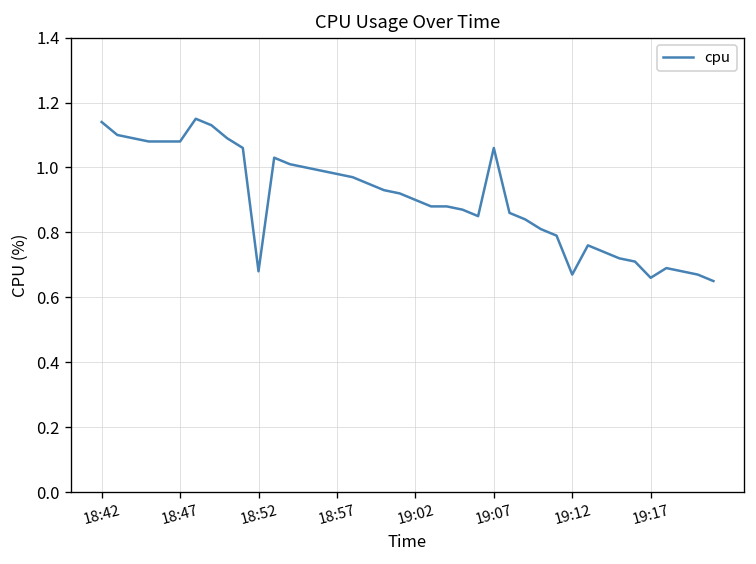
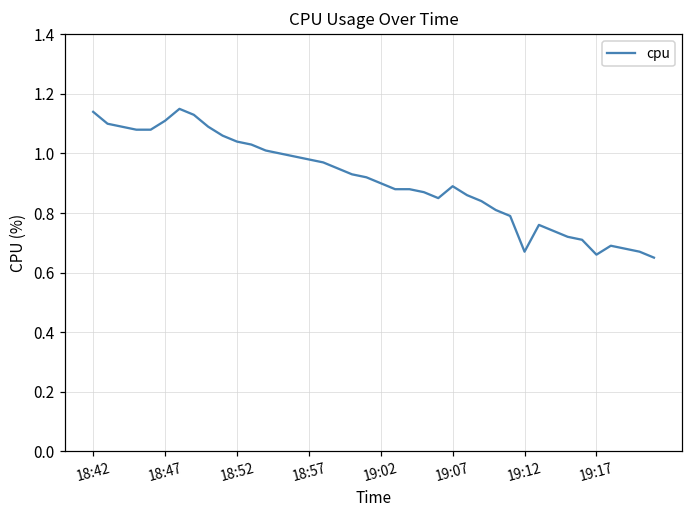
  {
    "18:42": 1.14,
-   "18:47": 1.08,
-   "18:52": 0.68,
+   "18:47": 1.11,
+   "18:52": 1.04,
    "18:57": 0.98,
    "19:02": 0.90,
-   "19:07": 1.06,
+   "19:07": 0.89,
    "19:12": 0.67,
    "19:17": 0.66
  }
